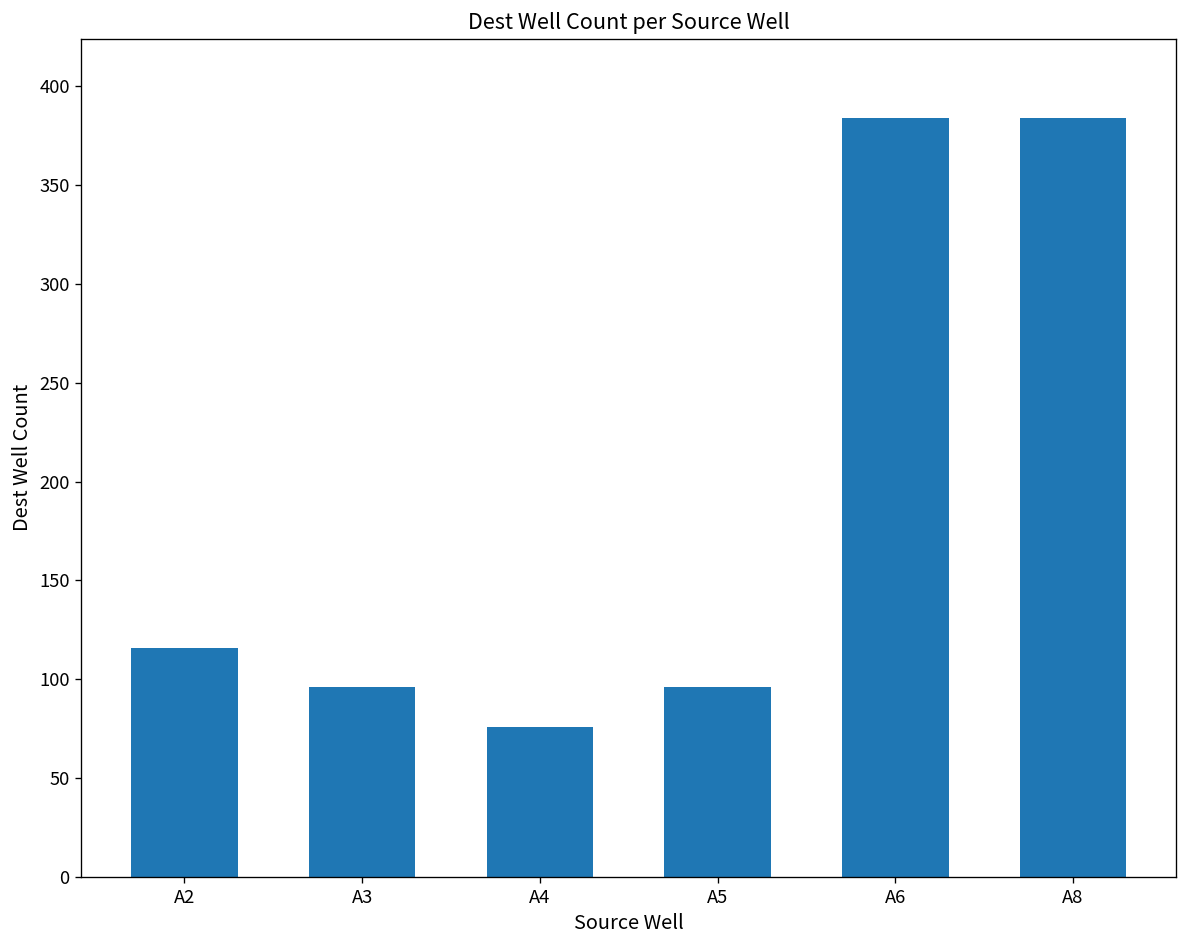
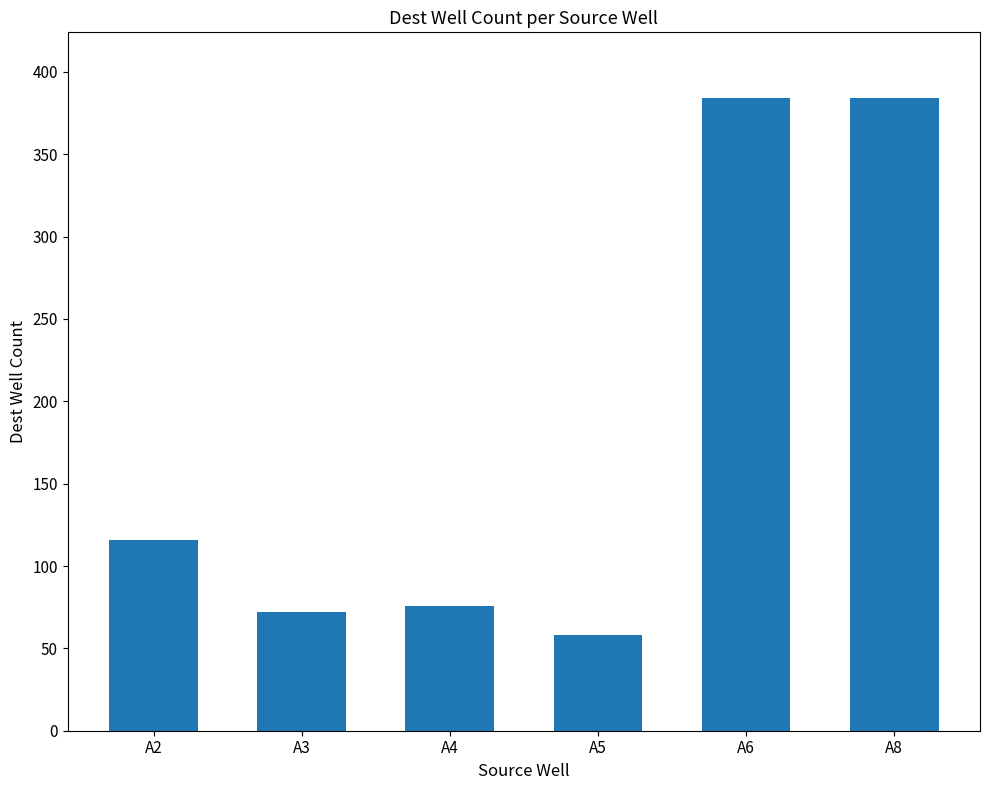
  {
    "A2": 116,
-   "A3": 96,
+   "A3": 72,
    "A4": 76,
-   "A5": 96,
+   "A5": 58,
    "A6": 384,
    "A8": 384
  }
